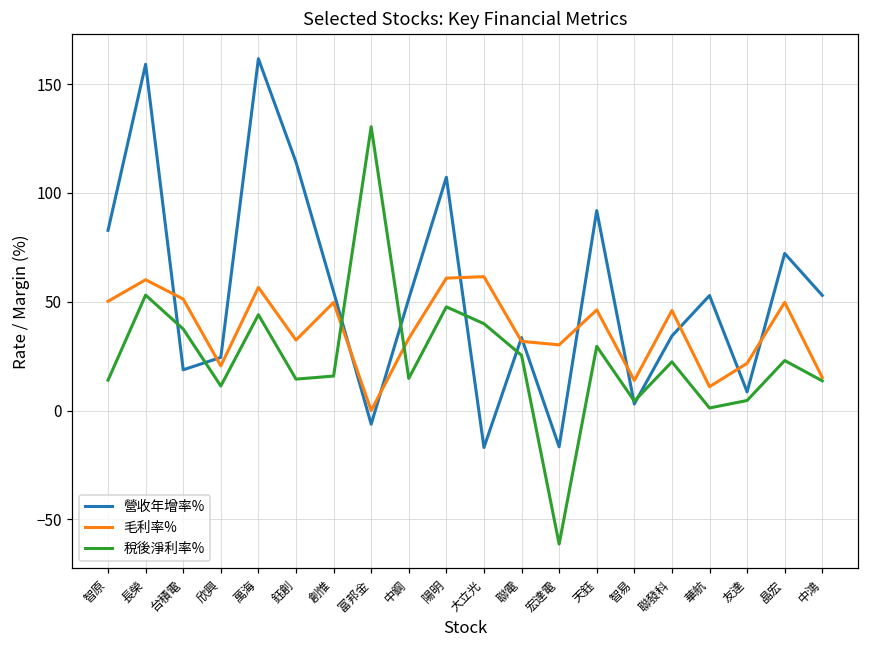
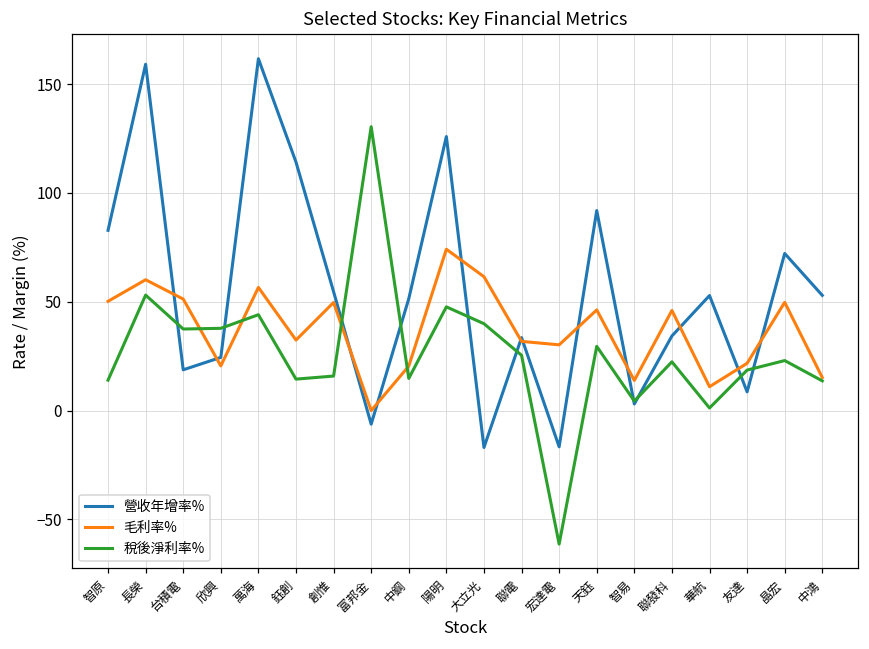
  {
    "營收年增率%": {
      "智原": 83,
      "長榮": 159,
      "台積電": 19,
      "欣興": 24,
      "萬海": 162,
      "鈺創": 114,
      "創惟": 55,
      "富邦金": -6,
      "中鋼": 51,
-     "陽明": 107,
+     "陽明": 126,
      "大立光": -17,
      "聯電": 34,
      "宏達電": -17,
      "天鈺": 92,
      "智易": 3,
      "聯發科": 34,
      "華航": 53,
      "友達": 9,
      "晶宏": 72,
      "中鴻": 53
    },
    "毛利率%": {
      "智原": 50,
      "長榮": 60,
      "台積電": 51,
      "欣興": 21,
      "萬海": 57,
      "鈺創": 32,
      "創惟": 50,
      "富邦金": 0,
-     "中鋼": 33,
-     "陽明": 61,
+     "中鋼": 20,
+     "陽明": 74,
      "大立光": 62,
      "聯電": 32,
      "宏達電": 30,
      "天鈺": 46,
      "智易": 14,
      "聯發科": 46,
      "華航": 11,
      "友達": 22,
      "晶宏": 50,
      "中鴻": 15
    },
    "稅後淨利率%": {
      "智原": 14,
      "長榮": 53,
      "台積電": 37,
-     "欣興": 11,
+     "欣興": 38,
      "萬海": 44,
      "鈺創": 14,
      "創惟": 16,
      "富邦金": 130,
      "中鋼": 15,
      "陽明": 48,
      "大立光": 40,
      "聯電": 25,
      "宏達電": -61,
      "天鈺": 30,
      "智易": 4,
      "聯發科": 22,
      "華航": 1,
-     "友達": 5,
+     "友達": 19,
      "晶宏": 23,
      "中鴻": 14
    }
  }
